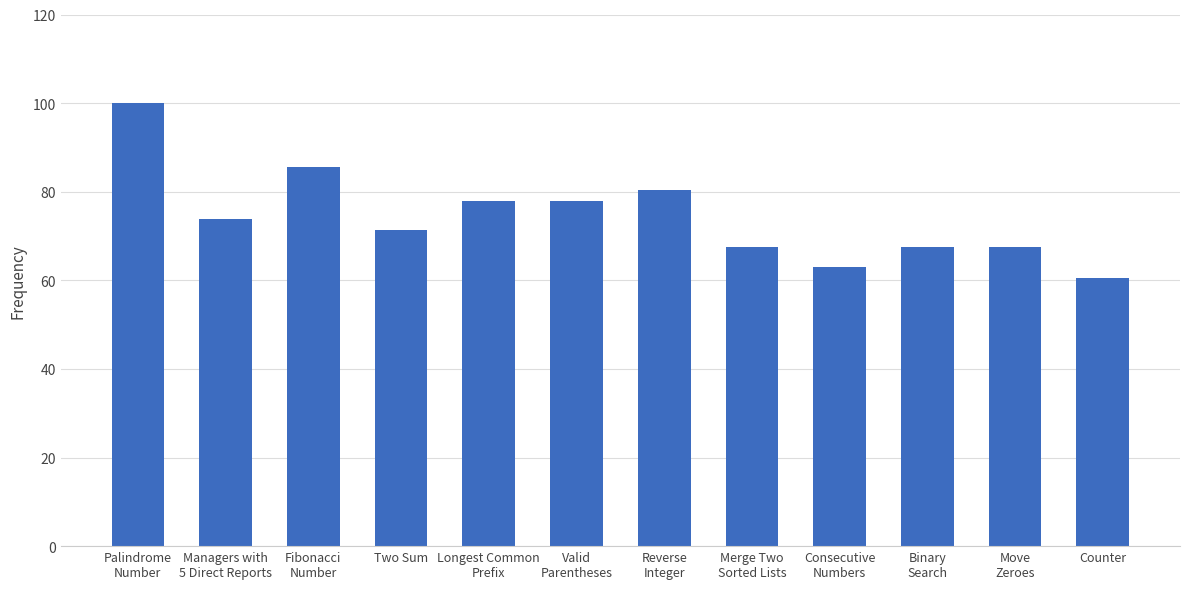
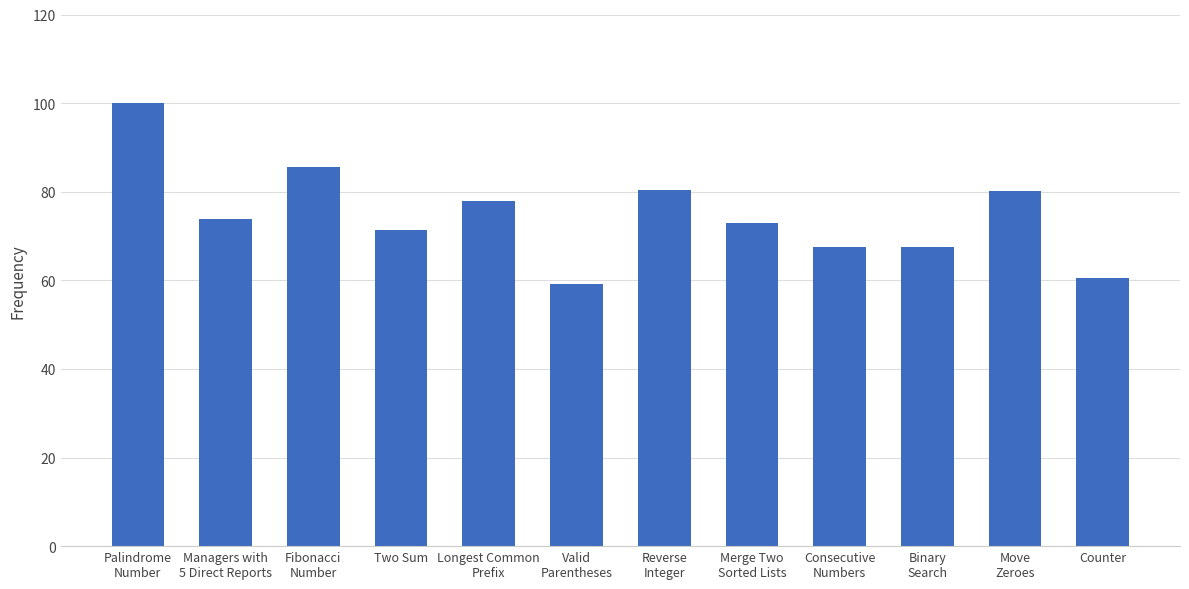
  {
    "Palindrome Number": 100,
    "Managers with 5 Direct Reports": 74,
    "Fibonacci Number": 86,
    "Two Sum": 71,
    "Longest Common Prefix": 78,
-   "Valid Parentheses": 78,
+   "Valid Parentheses": 59,
    "Reverse Integer": 80,
-   "Merge Two Sorted Lists": 68,
-   "Consecutive Numbers": 63,
+   "Merge Two Sorted Lists": 73,
+   "Consecutive Numbers": 68,
    "Binary Search": 68,
-   "Move Zeroes": 68,
+   "Move Zeroes": 80,
    "Counter": 61
  }
